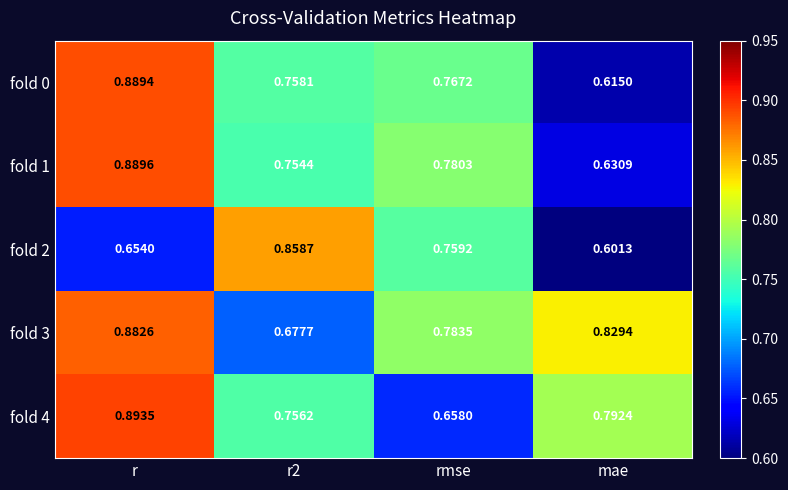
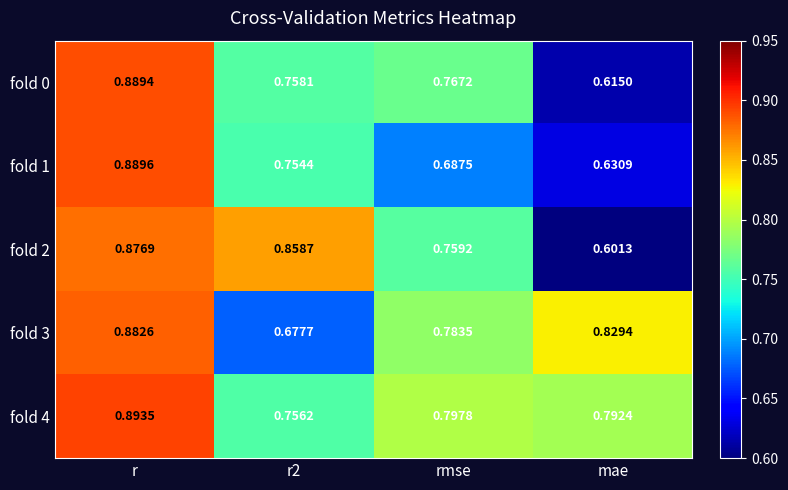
  {
    "fold 0": {
      "r": 0.8894,
      "r2": 0.7581,
      "rmse": 0.7672,
      "mae": 0.6150
    },
    "fold 1": {
      "r": 0.8896,
      "r2": 0.7544,
-     "rmse": 0.7803,
+     "rmse": 0.6875,
      "mae": 0.6309
    },
    "fold 2": {
-     "r": 0.6540,
+     "r": 0.8769,
      "r2": 0.8587,
      "rmse": 0.7592,
      "mae": 0.6013
    },
    "fold 3": {
      "r": 0.8826,
      "r2": 0.6777,
      "rmse": 0.7835,
      "mae": 0.8294
    },
    "fold 4": {
      "r": 0.8935,
      "r2": 0.7562,
-     "rmse": 0.6580,
+     "rmse": 0.7978,
      "mae": 0.7924
    }
  }
